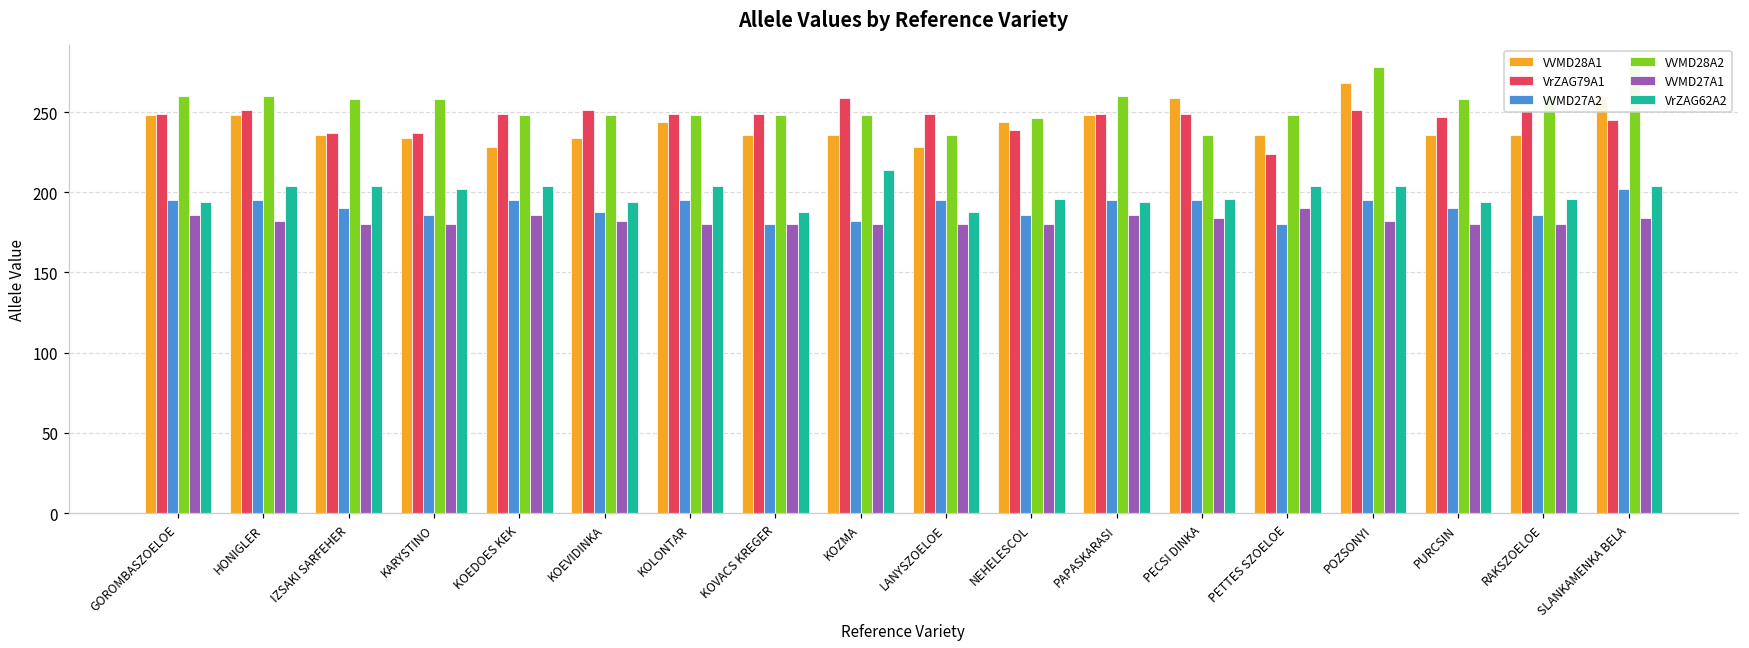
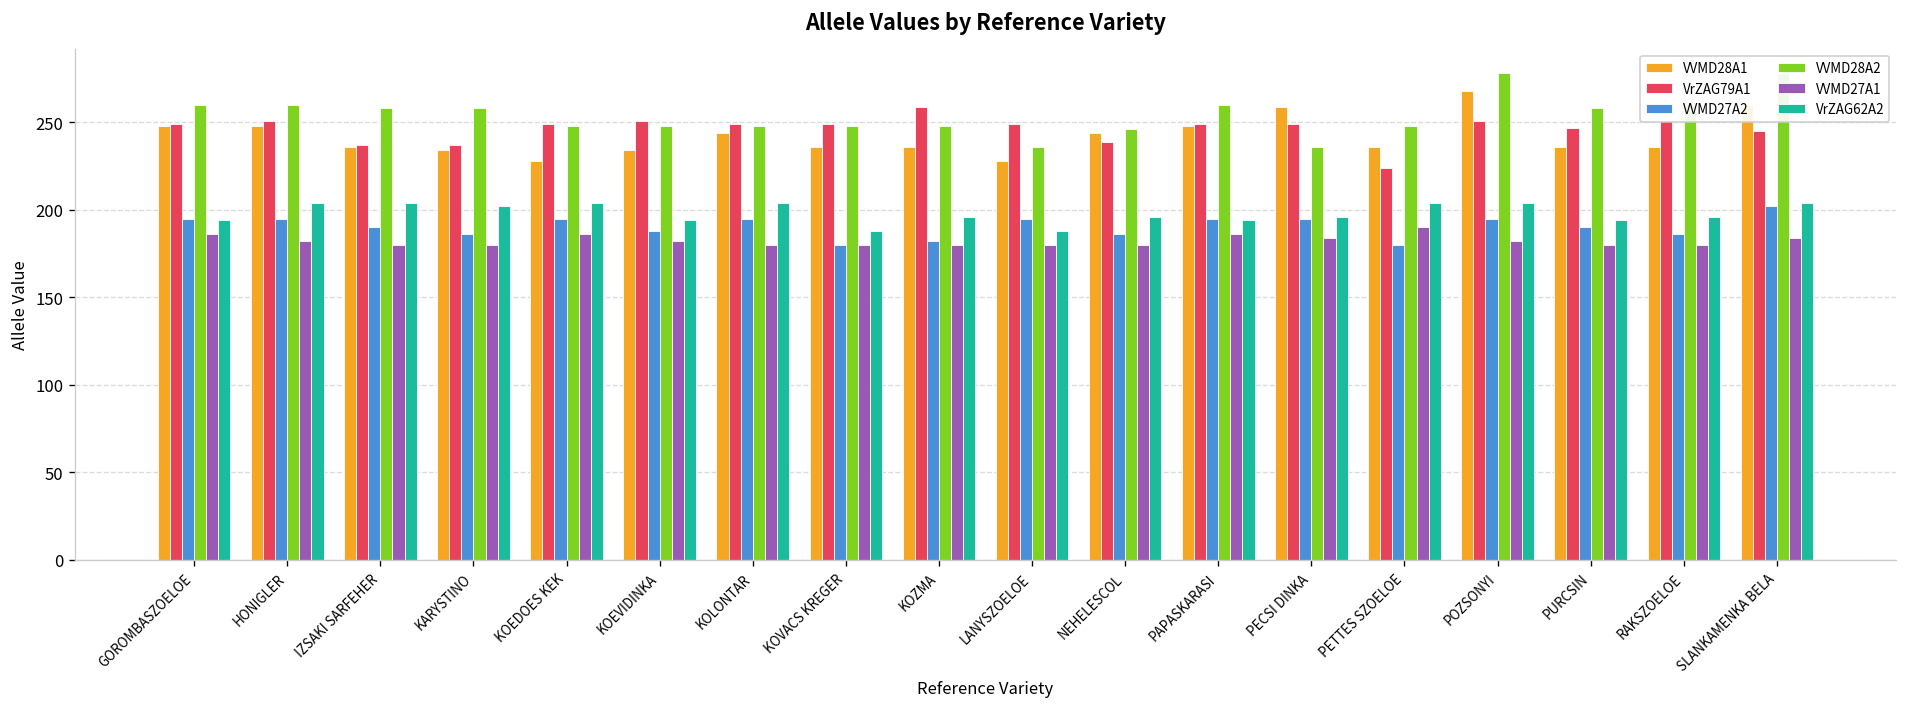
  {
    "VVMD28A1": {
      "GOROMBASZOELOE": 248,
      "HONIGLER": 248,
      "IZSAKI SARFEHER": 236,
      "KARYSTINO": 234,
      "KOEDOES KEK": 228,
      "KOEVIDINKA": 234,
      "KOLONTAR": 244,
      "KOVACS KREGER": 236,
      "KOZMA": 236,
      "LANYSZOELOE": 228,
      "NEHELESCOL": 244,
      "PAPASKARASI": 248,
      "PECSI DINKA": 259,
      "PETTES SZOELOE": 236,
      "POZSONYI": 268,
      "PURCSIN": 236,
      "RAKSZOELOE": 236
    },
    "VrZAG79A1": {
      "GOROMBASZOELOE": 249,
      "HONIGLER": 251,
      "IZSAKI SARFEHER": 237,
      "KARYSTINO": 237,
      "KOEDOES KEK": 249,
      "KOEVIDINKA": 251,
      "KOLONTAR": 249,
      "KOVACS KREGER": 249,
      "KOZMA": 259,
      "LANYSZOELOE": 249,
      "NEHELESCOL": 239,
      "PAPASKARASI": 249,
      "PECSI DINKA": 249,
      "PETTES SZOELOE": 224,
      "POZSONYI": 251,
      "PURCSIN": 247,
      "RAKSZOELOE": 251,
      "SLANKAMENKA BELA": 245
    },
    "VVMD27A2": {
      "GOROMBASZOELOE": 195,
      "HONIGLER": 195,
      "IZSAKI SARFEHER": 190,
      "KARYSTINO": 186,
      "KOEDOES KEK": 195,
      "KOEVIDINKA": 188,
      "KOLONTAR": 195,
      "KOVACS KREGER": 180,
      "KOZMA": 182,
      "LANYSZOELOE": 195,
      "NEHELESCOL": 186,
      "PAPASKARASI": 195,
      "PECSI DINKA": 195,
      "PETTES SZOELOE": 180,
      "POZSONYI": 195,
      "PURCSIN": 190,
      "RAKSZOELOE": 186,
      "SLANKAMENKA BELA": 202
    },
    "VVMD28A2": {
      "GOROMBASZOELOE": 260,
      "HONIGLER": 260,
      "IZSAKI SARFEHER": 258,
      "KARYSTINO": 258,
      "KOEDOES KEK": 248,
      "KOEVIDINKA": 248,
      "KOLONTAR": 248,
      "KOVACS KREGER": 248,
      "KOZMA": 248,
      "LANYSZOELOE": 236,
      "NEHELESCOL": 246,
      "PAPASKARASI": 260,
      "PECSI DINKA": 236,
      "PETTES SZOELOE": 248,
      "POZSONYI": 278,
      "PURCSIN": 258
    },
    "VVMD27A1": {
      "GOROMBASZOELOE": 186,
      "HONIGLER": 182,
      "IZSAKI SARFEHER": 180,
      "KARYSTINO": 180,
      "KOEDOES KEK": 186,
      "KOEVIDINKA": 182,
      "KOLONTAR": 180,
      "KOVACS KREGER": 180,
      "KOZMA": 180,
      "LANYSZOELOE": 180,
      "NEHELESCOL": 180,
      "PAPASKARASI": 186,
      "PECSI DINKA": 184,
      "PETTES SZOELOE": 190,
      "POZSONYI": 182,
      "PURCSIN": 180,
      "RAKSZOELOE": 180,
      "SLANKAMENKA BELA": 184
    },
    "VrZAG62A2": {
      "GOROMBASZOELOE": 194,
      "HONIGLER": 204,
      "IZSAKI SARFEHER": 204,
      "KARYSTINO": 202,
      "KOEDOES KEK": 204,
      "KOEVIDINKA": 194,
      "KOLONTAR": 204,
      "KOVACS KREGER": 188,
-     "KOZMA": 214,
+     "KOZMA": 196,
      "LANYSZOELOE": 188,
      "NEHELESCOL": 196,
      "PAPASKARASI": 194,
      "PECSI DINKA": 196,
      "PETTES SZOELOE": 204,
      "POZSONYI": 204,
      "PURCSIN": 194,
      "RAKSZOELOE": 196,
      "SLANKAMENKA BELA": 204
    }
  }
